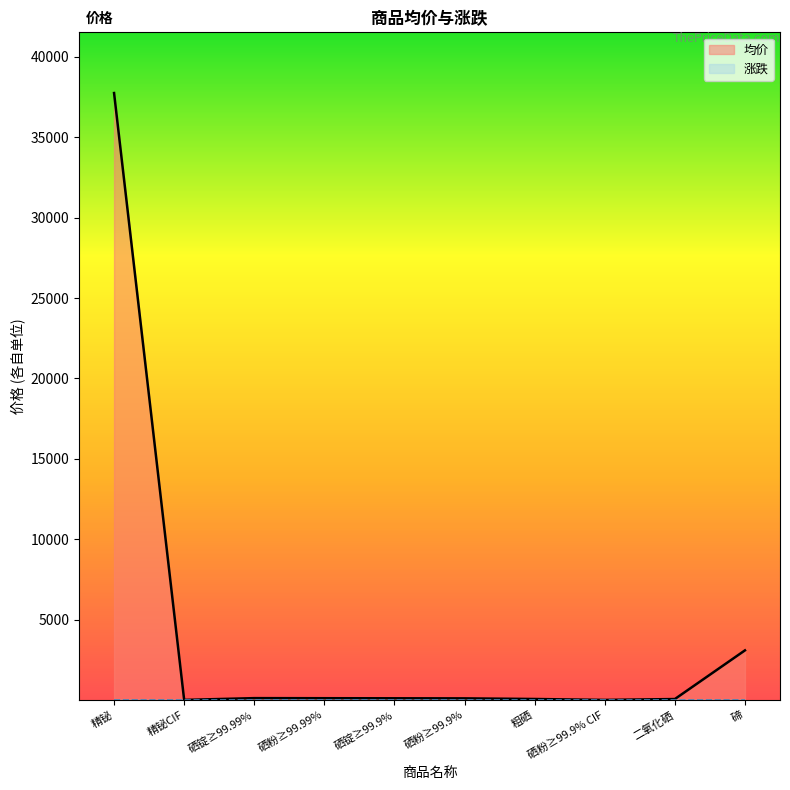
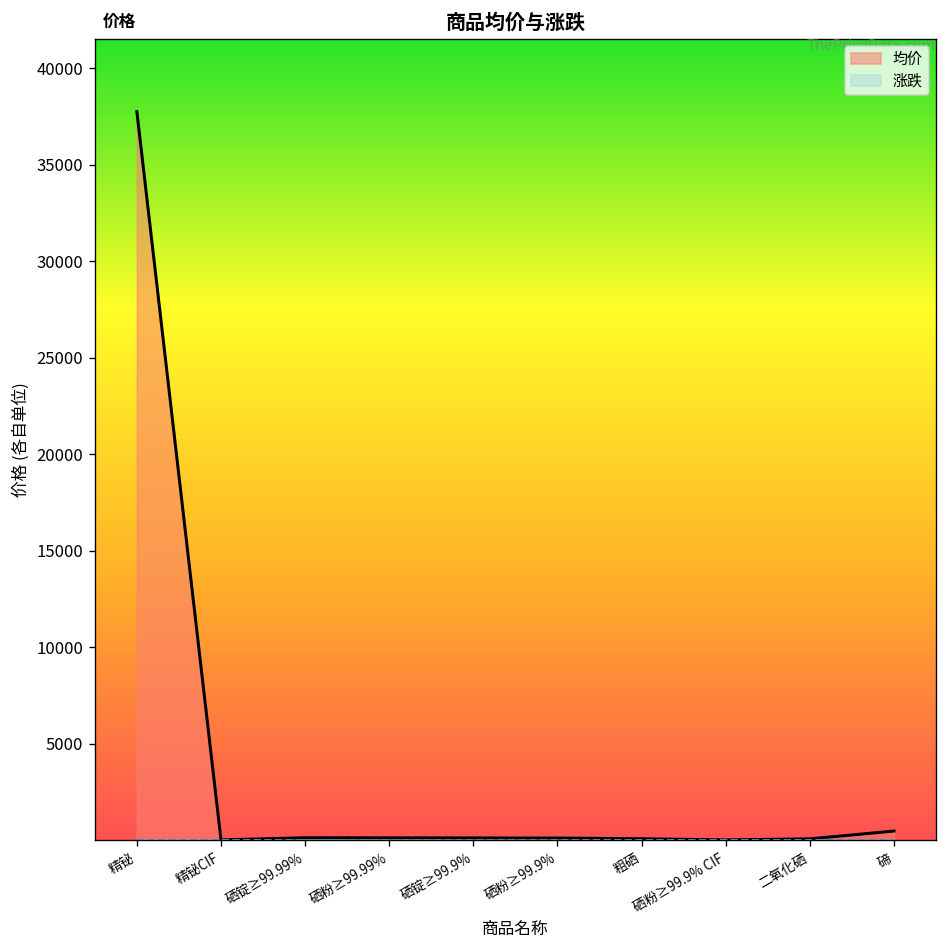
  {
    "均价": {
      "精铋": 37800,
-     "碲": 3100
+     "碲": 500
    },
    "涨跌": {
      "精铋": 0,
      "碲": 0
    }
  }
